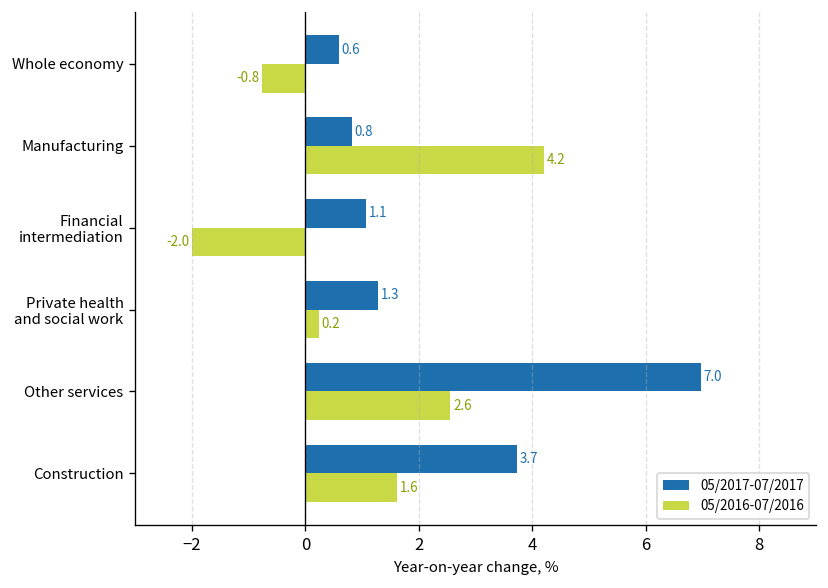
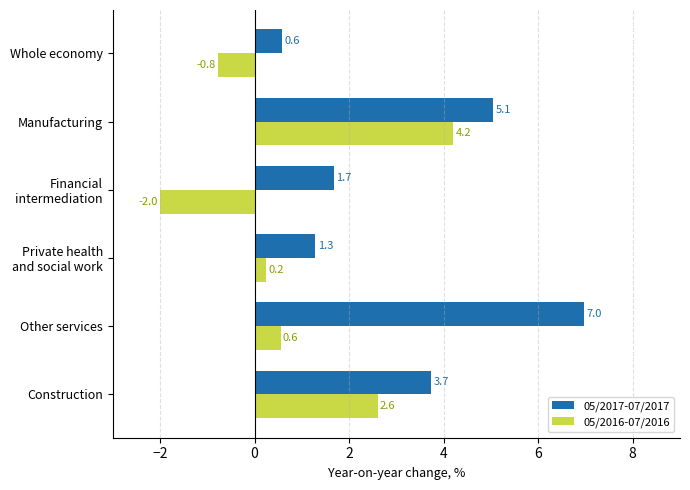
  {
    "05/2017-07/2017": {
      "Whole economy": 0.6,
-     "Manufacturing": 0.8,
-     "Financial intermediation": 1.1,
+     "Manufacturing": 5.1,
+     "Financial intermediation": 1.7,
      "Private health and social work": 1.3,
      "Other services": 7.0,
      "Construction": 3.7
    },
    "05/2016-07/2016": {
      "Whole economy": -0.8,
      "Manufacturing": 4.2,
      "Financial intermediation": -2.0,
      "Private health and social work": 0.2,
-     "Other services": 2.6,
-     "Construction": 1.6
+     "Other services": 0.6,
+     "Construction": 2.6
    }
  }
